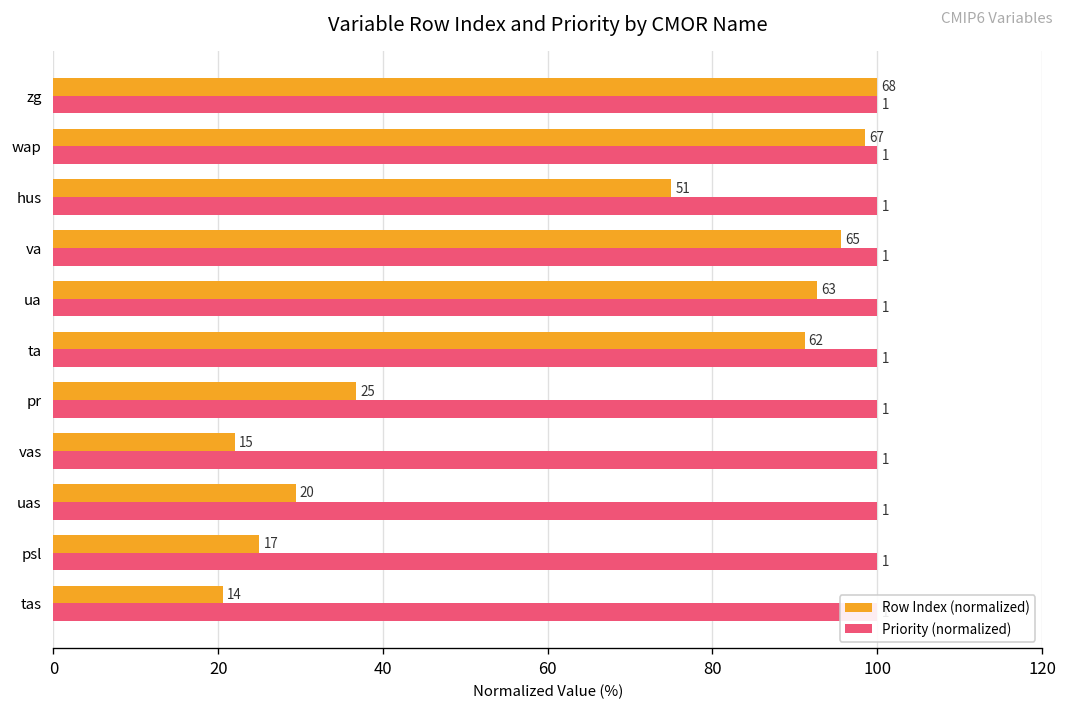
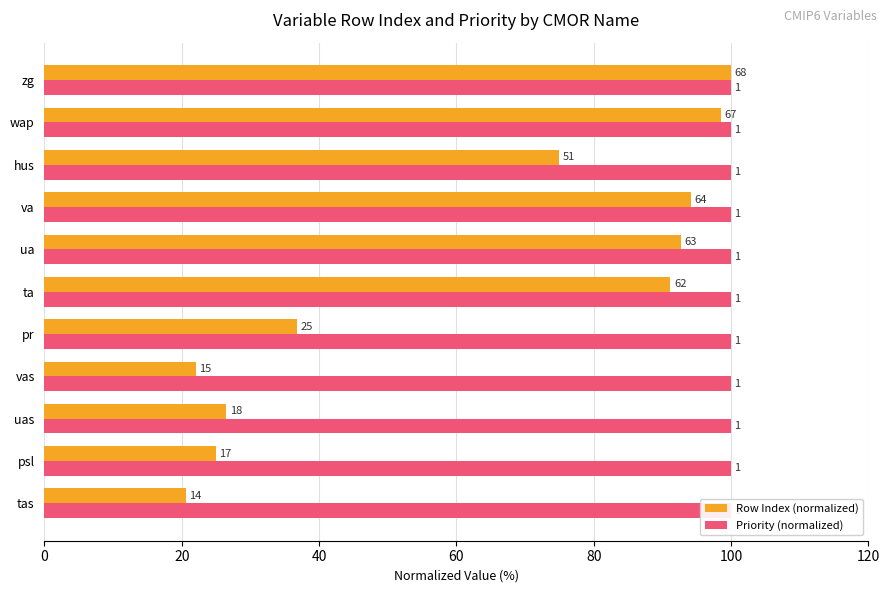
  {
    "Row Index (normalized)": {
-     "va": 65,
-     "uas": 20
+     "va": 64,
+     "uas": 18
    }
  }
